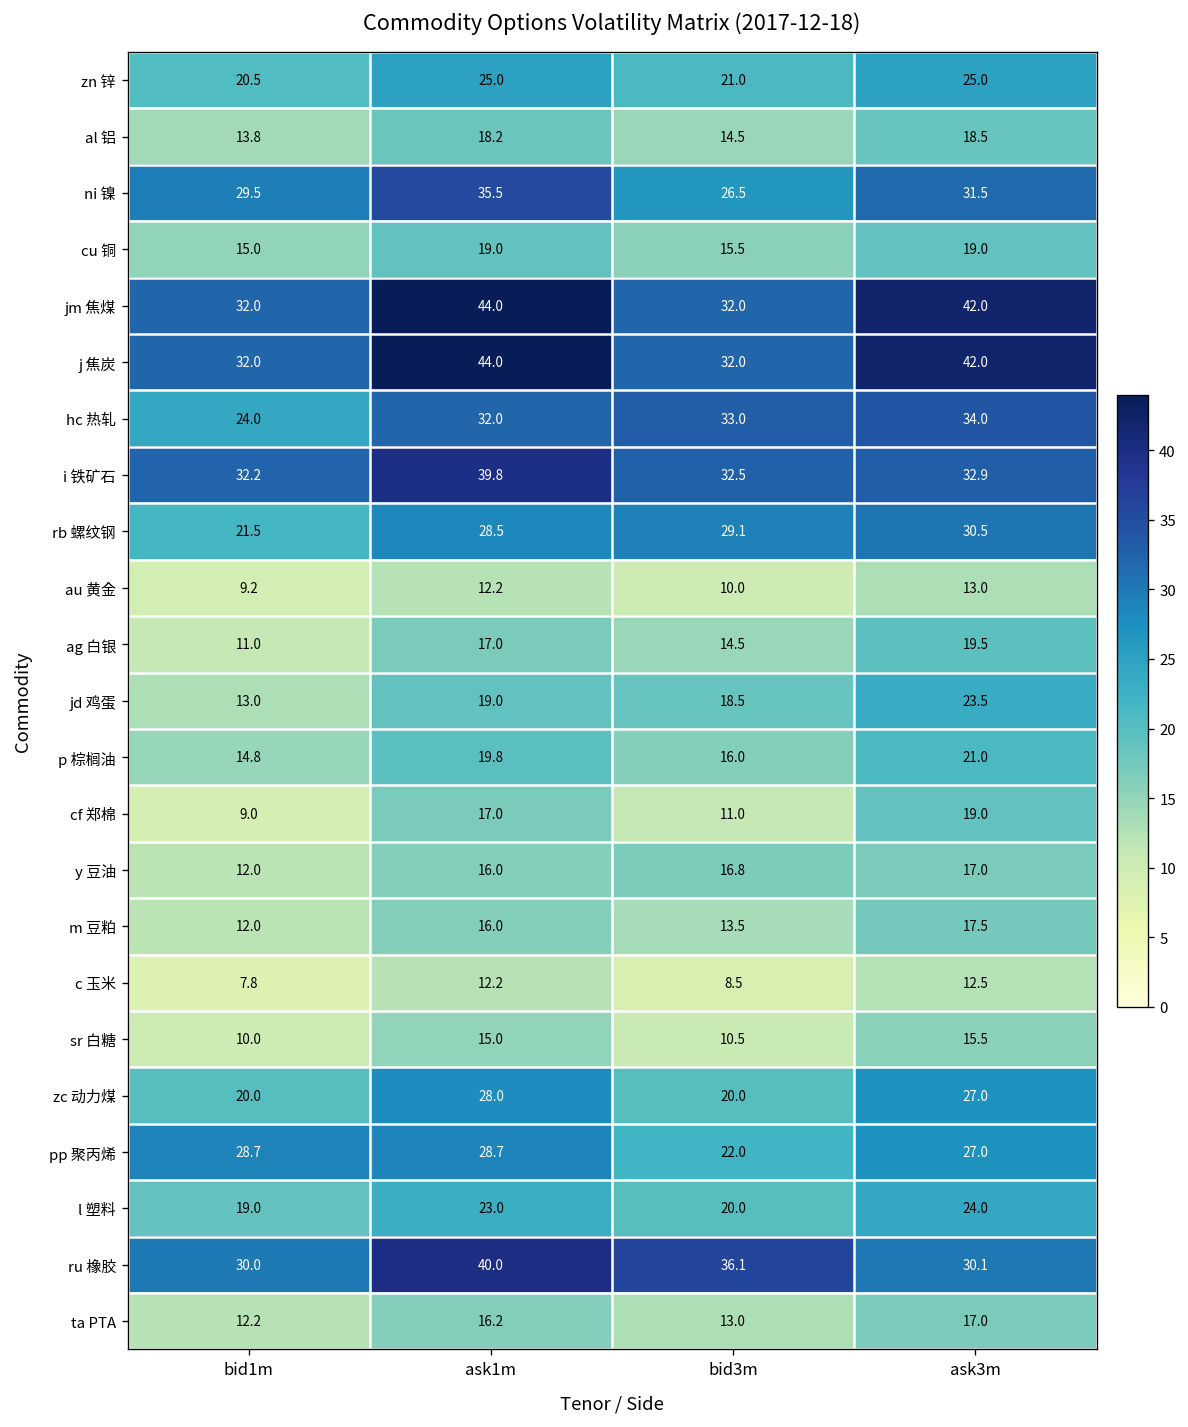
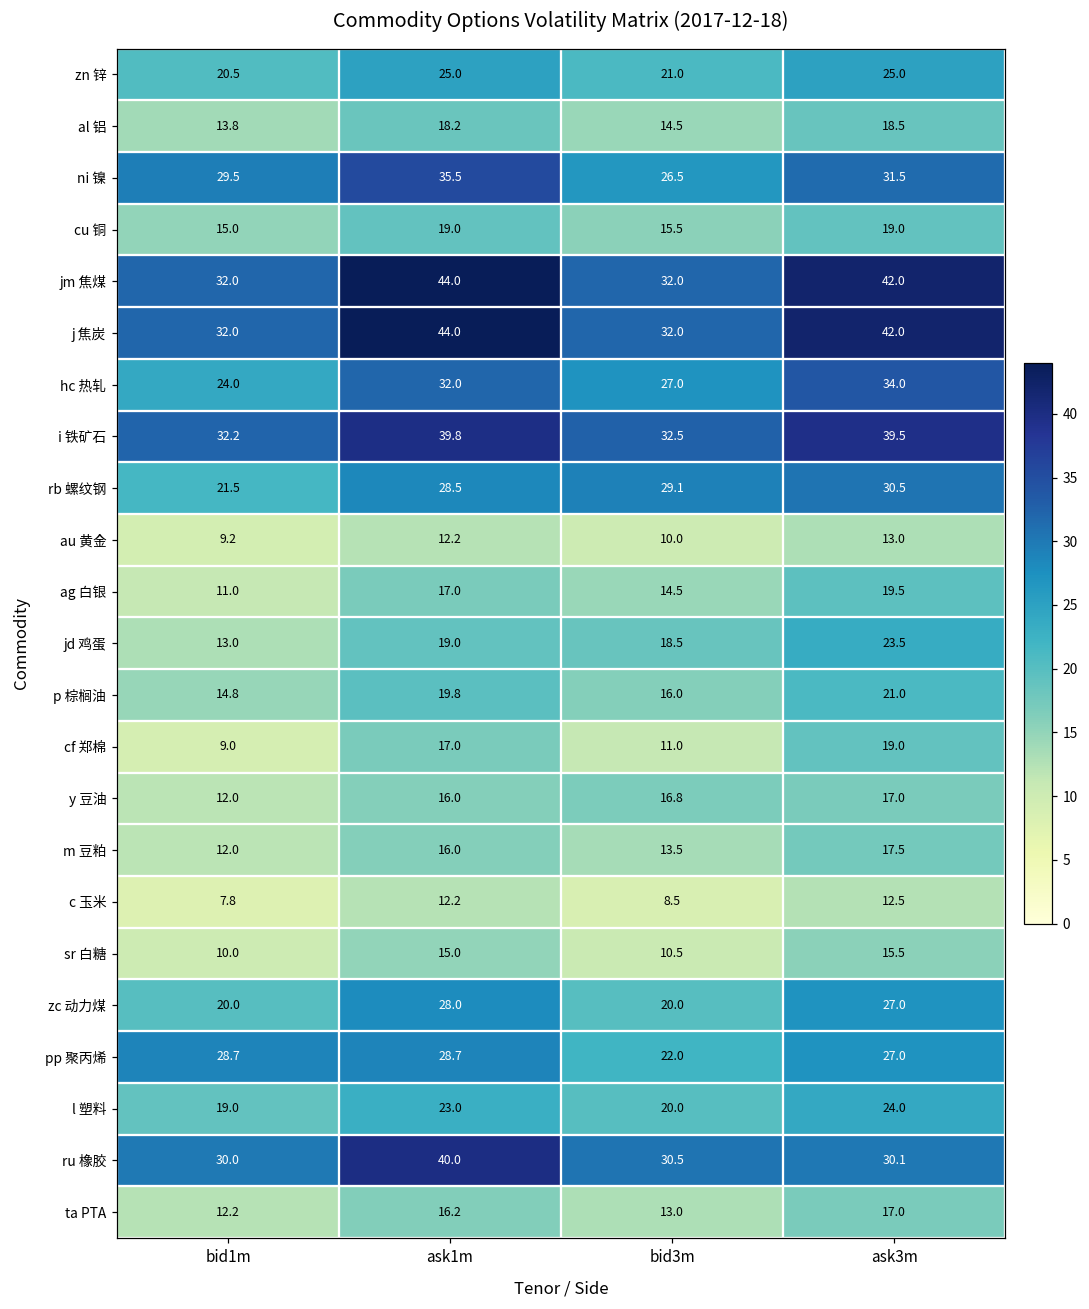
  {
    "zn 锌": {
      "bid1m": 20.5,
      "ask1m": 25.0,
      "bid3m": 21.0,
      "ask3m": 25.0
    },
    "al 铝": {
      "bid1m": 13.8,
      "ask1m": 18.2,
      "bid3m": 14.5,
      "ask3m": 18.5
    },
    "ni 镍": {
      "bid1m": 29.5,
      "ask1m": 35.5,
      "bid3m": 26.5,
      "ask3m": 31.5
    },
    "cu 铜": {
      "bid1m": 15.0,
      "ask1m": 19.0,
      "bid3m": 15.5,
      "ask3m": 19.0
    },
    "jm 焦煤": {
      "bid1m": 32.0,
      "ask1m": 44.0,
      "bid3m": 32.0,
      "ask3m": 42.0
    },
    "j 焦炭": {
      "bid1m": 32.0,
      "ask1m": 44.0,
      "bid3m": 32.0,
      "ask3m": 42.0
    },
    "hc 热轧": {
      "bid1m": 24.0,
      "ask1m": 32.0,
-     "bid3m": 33.0,
+     "bid3m": 27.0,
      "ask3m": 34.0
    },
    "i 铁矿石": {
      "bid1m": 32.2,
      "ask1m": 39.8,
      "bid3m": 32.5,
-     "ask3m": 32.9
+     "ask3m": 39.5
    },
    "rb 螺纹钢": {
      "bid1m": 21.5,
      "ask1m": 28.5,
      "bid3m": 29.1,
      "ask3m": 30.5
    },
    "au 黄金": {
      "bid1m": 9.2,
      "ask1m": 12.2,
      "bid3m": 10.0,
      "ask3m": 13.0
    },
    "ag 白银": {
      "bid1m": 11.0,
      "ask1m": 17.0,
      "bid3m": 14.5,
      "ask3m": 19.5
    },
    "jd 鸡蛋": {
      "bid1m": 13.0,
      "ask1m": 19.0,
      "bid3m": 18.5,
      "ask3m": 23.5
    },
    "p 棕榈油": {
      "bid1m": 14.8,
      "ask1m": 19.8,
      "bid3m": 16.0,
      "ask3m": 21.0
    },
    "cf 郑棉": {
      "bid1m": 9.0,
      "ask1m": 17.0,
      "bid3m": 11.0,
      "ask3m": 19.0
    },
    "y 豆油": {
      "bid1m": 12.0,
      "ask1m": 16.0,
      "bid3m": 16.8,
      "ask3m": 17.0
    },
    "m 豆粕": {
      "bid1m": 12.0,
      "ask1m": 16.0,
      "bid3m": 13.5,
      "ask3m": 17.5
    },
    "c 玉米": {
      "bid1m": 7.8,
      "ask1m": 12.2,
      "bid3m": 8.5,
      "ask3m": 12.5
    },
    "sr 白糖": {
      "bid1m": 10.0,
      "ask1m": 15.0,
      "bid3m": 10.5,
      "ask3m": 15.5
    },
    "zc 动力煤": {
      "bid1m": 20.0,
      "ask1m": 28.0,
      "bid3m": 20.0,
      "ask3m": 27.0
    },
    "pp 聚丙烯": {
      "bid1m": 28.7,
      "ask1m": 28.7,
      "bid3m": 22.0,
      "ask3m": 27.0
    },
    "l 塑料": {
      "bid1m": 19.0,
      "ask1m": 23.0,
      "bid3m": 20.0,
      "ask3m": 24.0
    },
    "ru 橡胶": {
      "bid1m": 30.0,
      "ask1m": 40.0,
-     "bid3m": 36.1,
+     "bid3m": 30.5,
      "ask3m": 30.1
    },
    "ta PTA": {
      "bid1m": 12.2,
      "ask1m": 16.2,
      "bid3m": 13.0,
      "ask3m": 17.0
    }
  }
